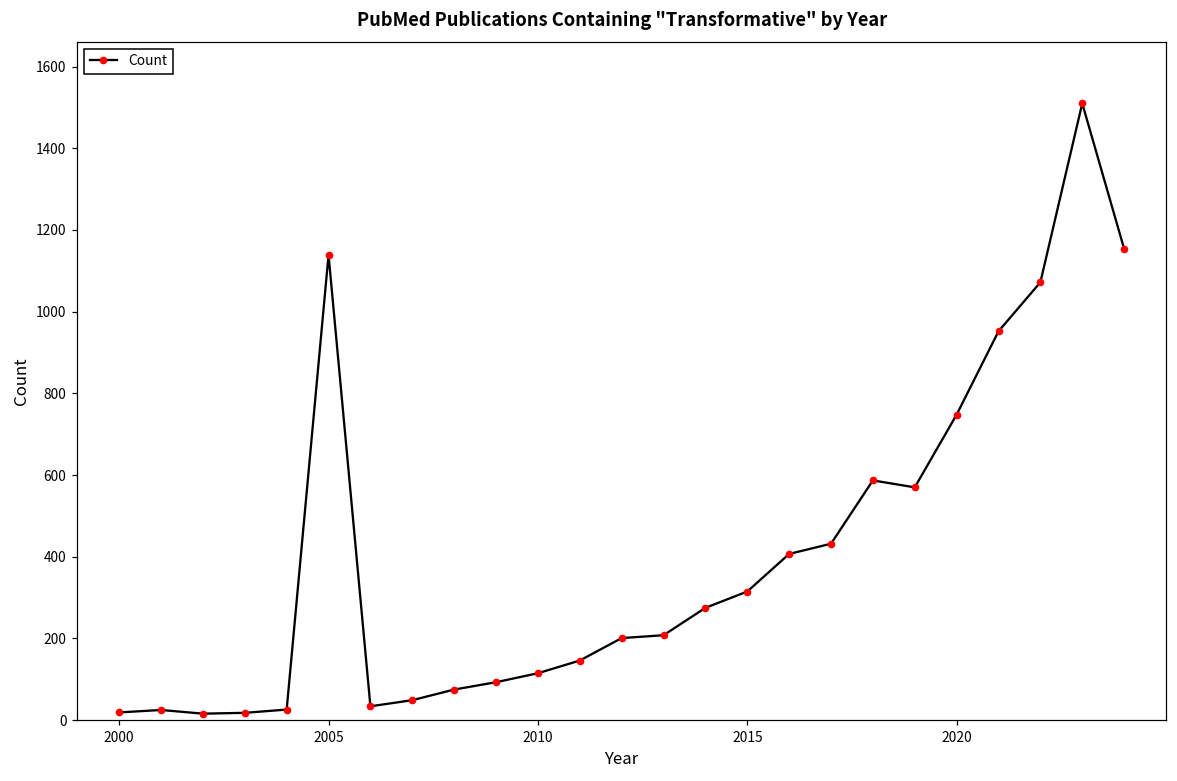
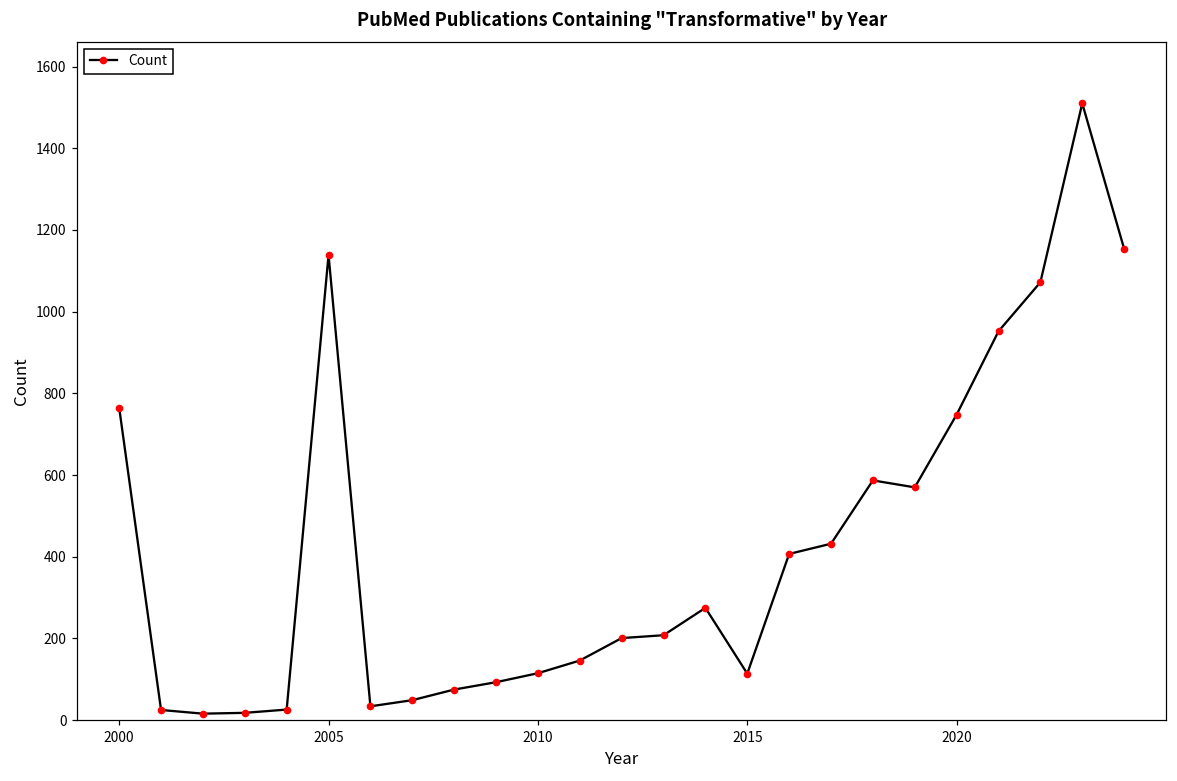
  {
-   "2000": 20,
+   "2000": 770,
    "2005": 1140,
    "2010": 120,
-   "2015": 320,
+   "2015": 110,
    "2020": 750
  }
